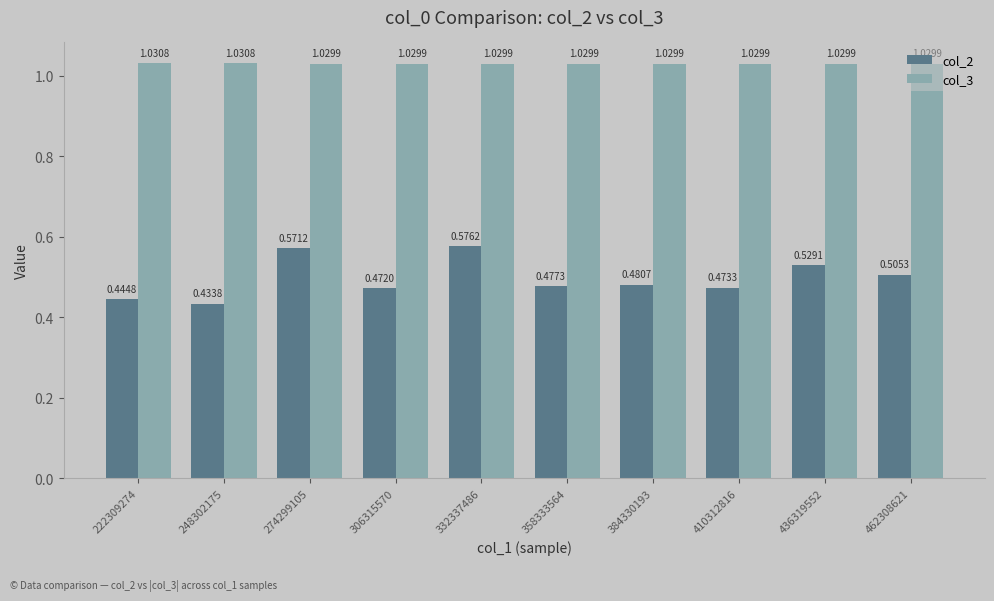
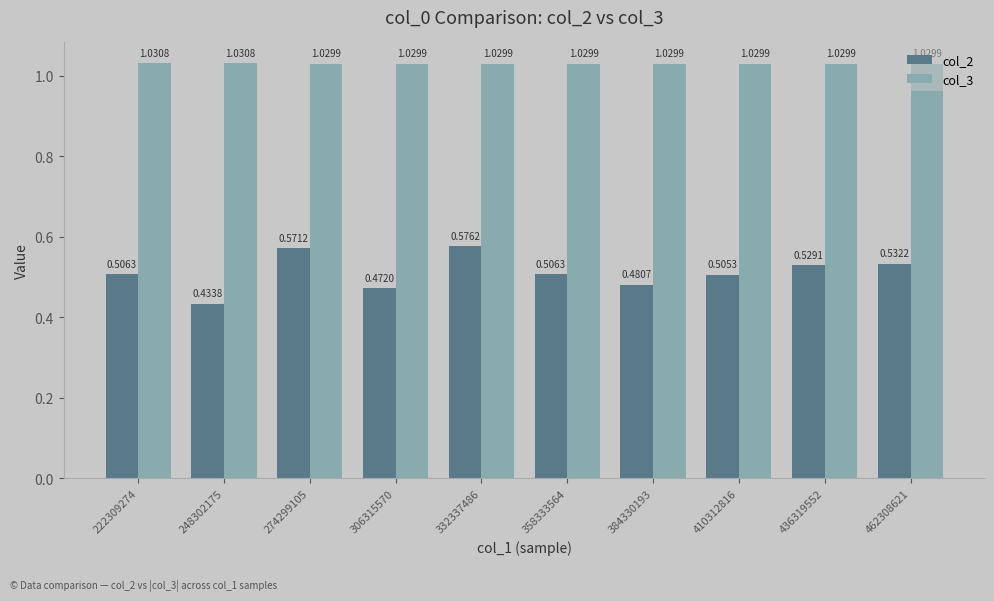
  {
    "col_2": {
-     "222309274": 0.4448,
+     "222309274": 0.5063,
      "248302175": 0.4338,
      "274299105": 0.5712,
      "306315570": 0.4720,
      "332337486": 0.5762,
-     "358333564": 0.4773,
+     "358333564": 0.5063,
      "384330193": 0.4807,
-     "410312816": 0.4733,
+     "410312816": 0.5053,
      "436319552": 0.5291,
-     "462308621": 0.5053
+     "462308621": 0.5322
    },
    "col_3": {
      "222309274": 1.0308,
      "248302175": 1.0308,
      "274299105": 1.0299,
      "306315570": 1.0299,
      "332337486": 1.0299,
      "358333564": 1.0299,
      "384330193": 1.0299,
      "410312816": 1.0299,
      "436319552": 1.0299
    }
  }
